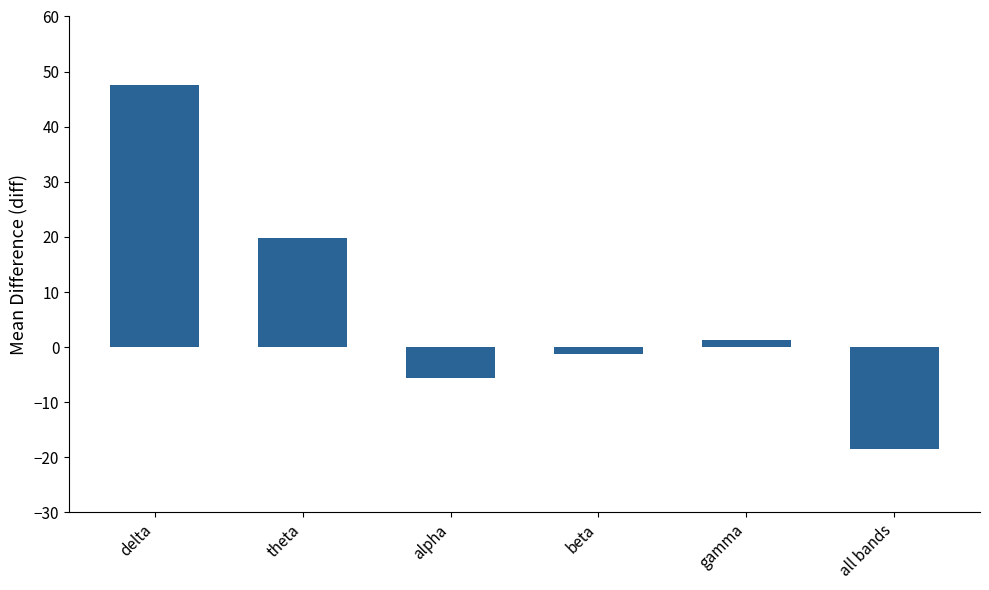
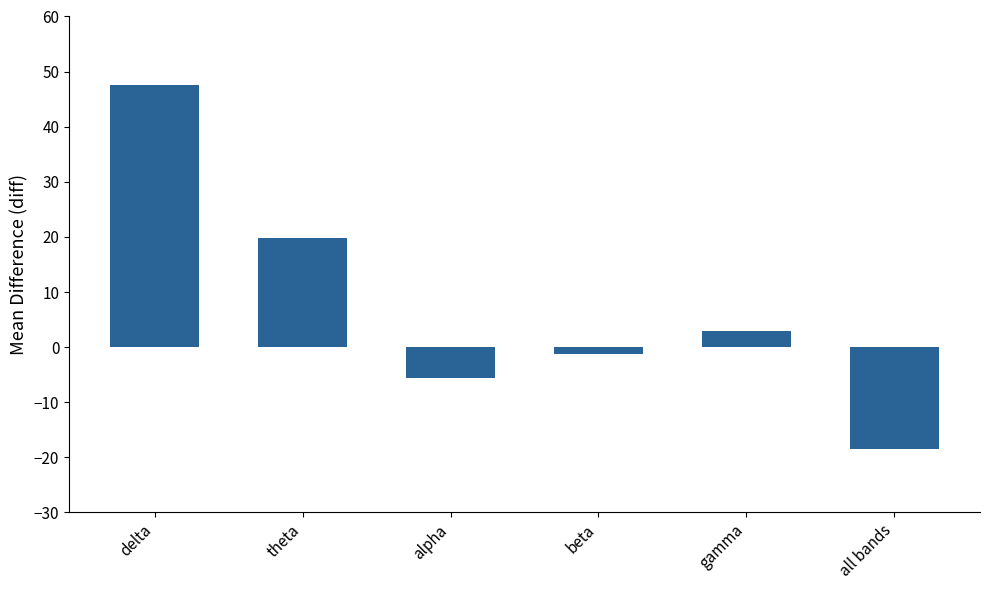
  {
    "delta": 48,
    "theta": 20,
    "alpha": -6,
    "beta": -1,
-   "gamma": 1,
+   "gamma": 3,
    "all bands": -18
  }
